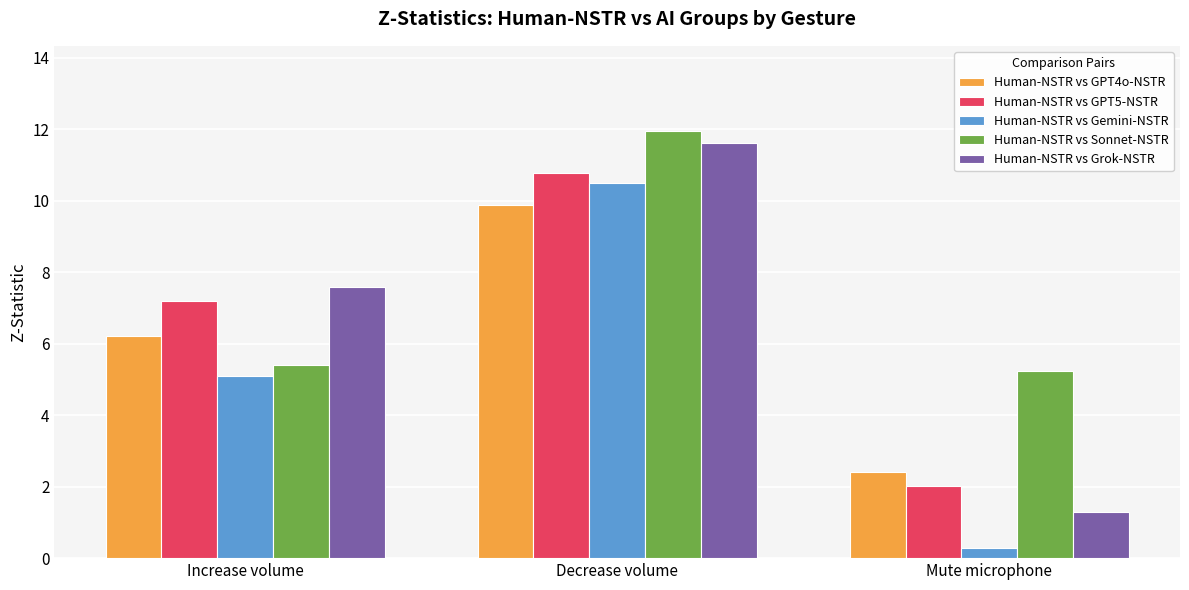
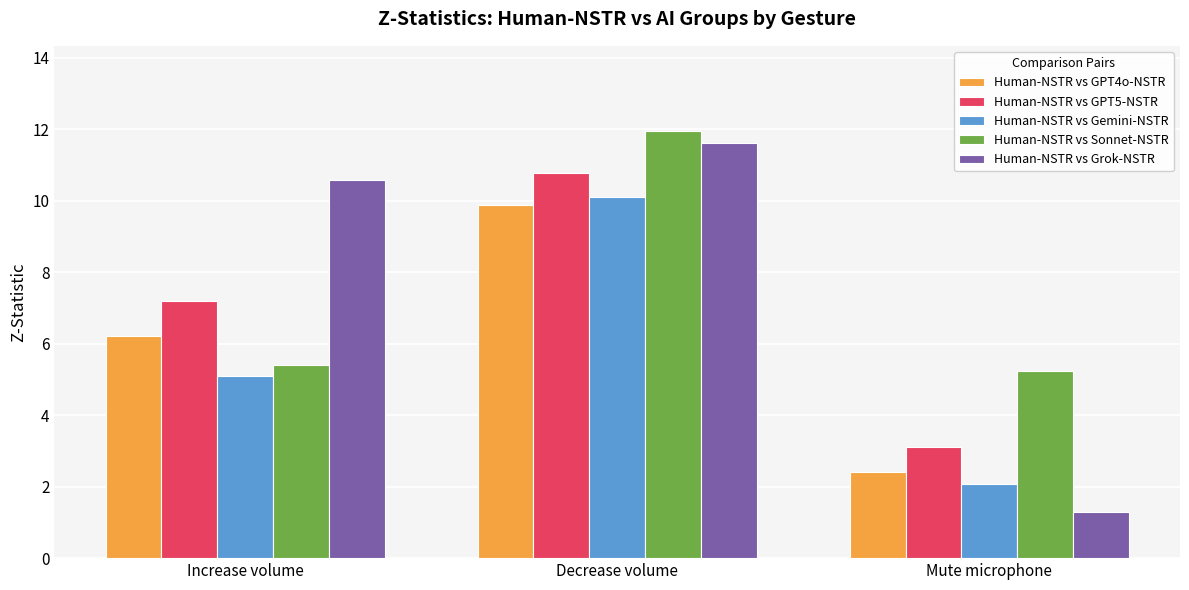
  {
    "Human-NSTR vs GPT4o-NSTR": {
      "Increase volume": 6.2,
      "Decrease volume": 9.9,
      "Mute microphone": 2.4
    },
    "Human-NSTR vs GPT5-NSTR": {
      "Increase volume": 7.2,
      "Decrease volume": 10.8,
-     "Mute microphone": 2.0
+     "Mute microphone": 3.1
    },
    "Human-NSTR vs Gemini-NSTR": {
      "Increase volume": 5.1,
-     "Decrease volume": 10.5,
-     "Mute microphone": 0.3
+     "Decrease volume": 10.1,
+     "Mute microphone": 2.1
    },
    "Human-NSTR vs Sonnet-NSTR": {
      "Increase volume": 5.4,
      "Decrease volume": 11.9,
      "Mute microphone": 5.2
    },
    "Human-NSTR vs Grok-NSTR": {
-     "Increase volume": 7.6,
+     "Increase volume": 10.6,
      "Decrease volume": 11.6,
      "Mute microphone": 1.3
    }
  }
